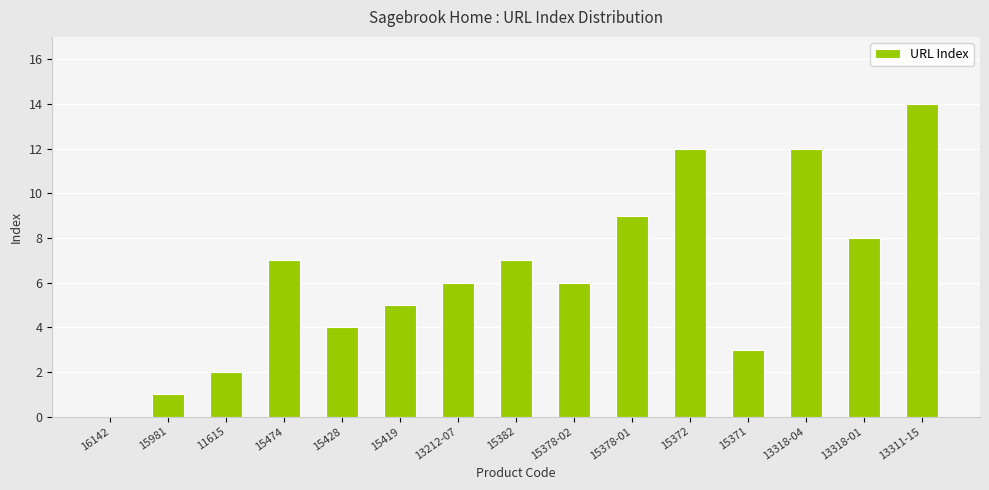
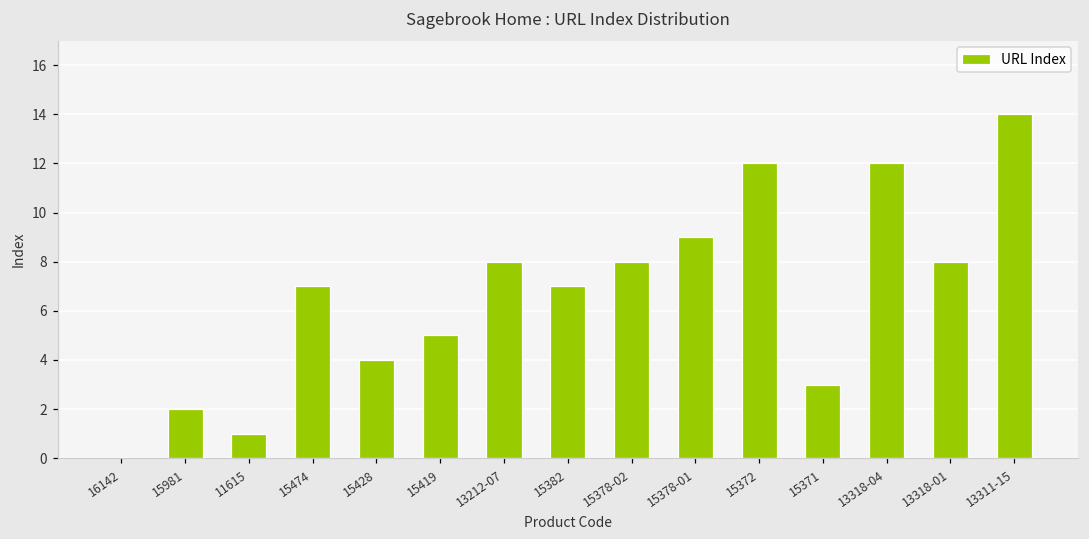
  {
    "16142": 0,
-   "15981": 1,
-   "11615": 2,
+   "15981": 2,
+   "11615": 1,
    "15474": 7,
    "15428": 4,
    "15419": 5,
-   "13212-07": 6,
+   "13212-07": 8,
    "15382": 7,
-   "15378-02": 6,
+   "15378-02": 8,
    "15378-01": 9,
    "15372": 12,
    "15371": 3,
    "13318-04": 12,
    "13318-01": 8,
    "13311-15": 14
  }
